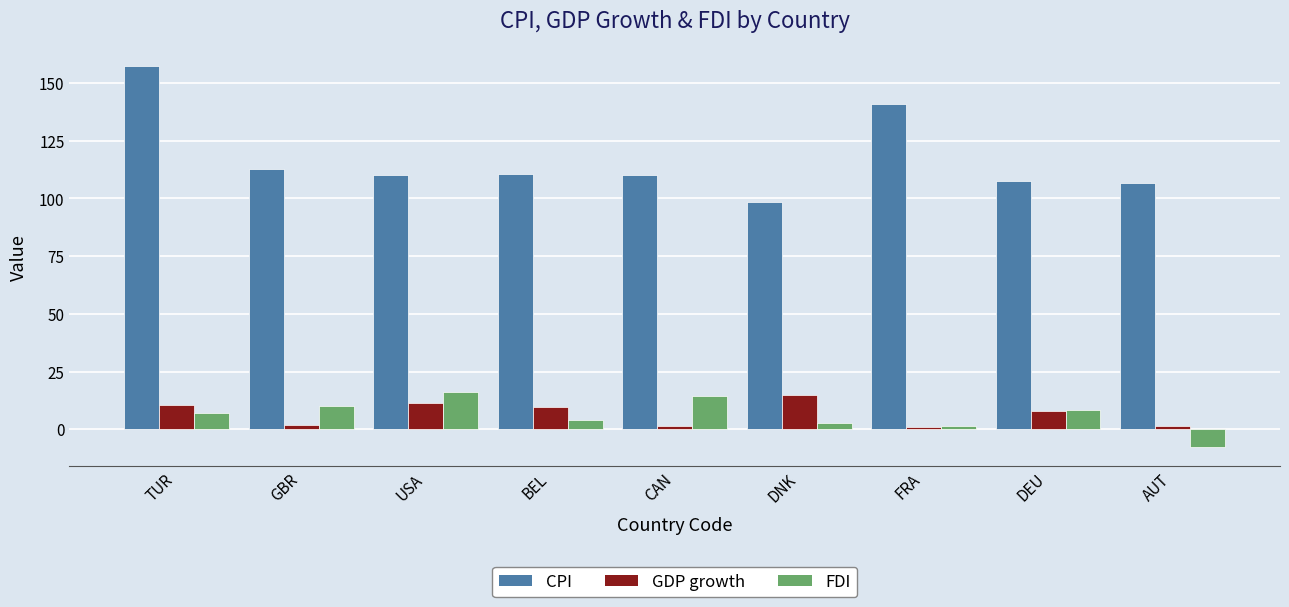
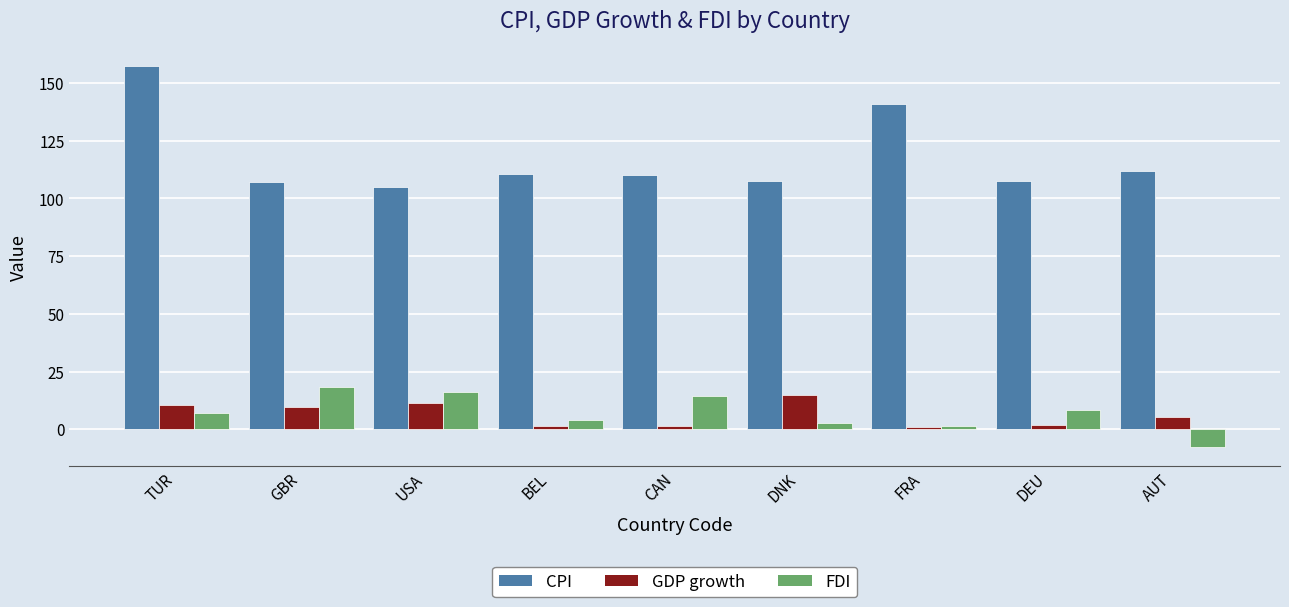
  {
    "CPI": {
      "TUR": 157,
-     "GBR": 113,
-     "USA": 110,
+     "GBR": 107,
+     "USA": 105,
      "BEL": 111,
      "CAN": 110,
-     "DNK": 98,
+     "DNK": 107,
      "FRA": 141,
      "DEU": 107,
-     "AUT": 107
+     "AUT": 112
    },
    "GDP growth": {
      "TUR": 10,
-     "GBR": 2,
+     "GBR": 10,
      "USA": 12,
-     "BEL": 10,
+     "BEL": 1,
      "CAN": 1,
      "DNK": 15,
      "FRA": 1,
-     "DEU": 8,
-     "AUT": 1
+     "DEU": 2,
+     "AUT": 5
    },
    "FDI": {
      "TUR": 7,
-     "GBR": 10,
+     "GBR": 18,
      "USA": 16,
      "BEL": 4,
      "CAN": 14,
      "DNK": 3,
      "FRA": 1,
      "DEU": 8,
      "AUT": -8
    }
  }
